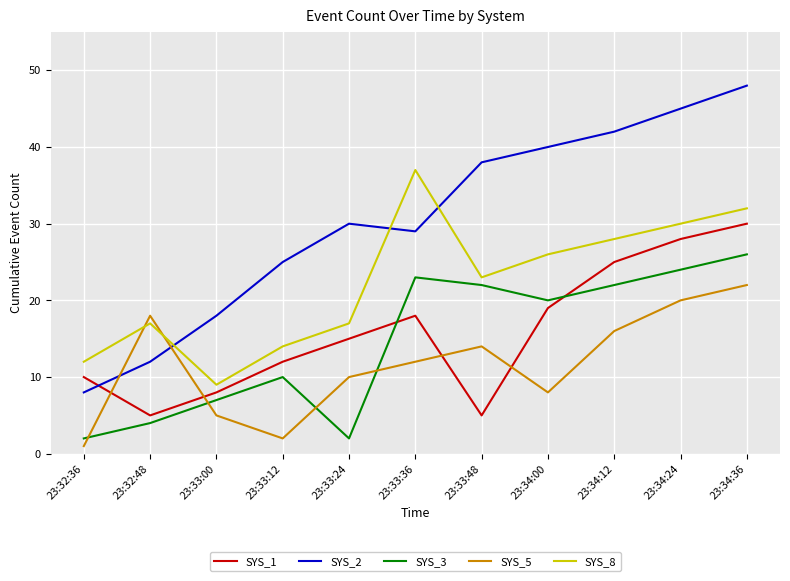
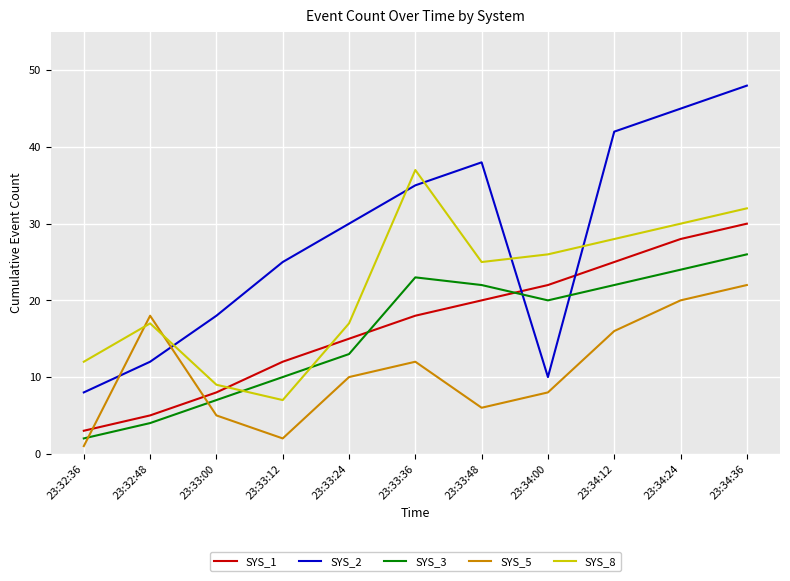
  {
    "SYS_1": {
-     "23:32:36": 10,
+     "23:32:36": 3,
      "23:32:48": 5,
      "23:33:00": 8,
      "23:33:12": 12,
      "23:33:24": 15,
      "23:33:36": 18,
-     "23:33:48": 5,
-     "23:34:00": 19,
+     "23:33:48": 20,
+     "23:34:00": 22,
      "23:34:12": 25,
      "23:34:24": 28,
      "23:34:36": 30
    },
    "SYS_2": {
      "23:32:36": 8,
      "23:32:48": 12,
      "23:33:00": 18,
      "23:33:12": 25,
      "23:33:24": 30,
-     "23:33:36": 29,
+     "23:33:36": 35,
      "23:33:48": 38,
-     "23:34:00": 40,
+     "23:34:00": 10,
      "23:34:12": 42,
      "23:34:24": 45,
      "23:34:36": 48
    },
    "SYS_3": {
      "23:32:36": 2,
      "23:32:48": 4,
      "23:33:00": 7,
      "23:33:12": 10,
-     "23:33:24": 2,
+     "23:33:24": 13,
      "23:33:36": 23,
      "23:33:48": 22,
      "23:34:00": 20,
      "23:34:12": 22,
      "23:34:24": 24,
      "23:34:36": 26
    },
    "SYS_5": {
      "23:32:36": 1,
      "23:32:48": 18,
      "23:33:00": 5,
      "23:33:12": 2,
      "23:33:24": 10,
      "23:33:36": 12,
-     "23:33:48": 14,
+     "23:33:48": 6,
      "23:34:00": 8,
      "23:34:12": 16,
      "23:34:24": 20,
      "23:34:36": 22
    },
    "SYS_8": {
      "23:32:36": 12,
      "23:32:48": 17,
      "23:33:00": 9,
-     "23:33:12": 14,
+     "23:33:12": 7,
      "23:33:24": 17,
      "23:33:36": 37,
-     "23:33:48": 23,
+     "23:33:48": 25,
      "23:34:00": 26,
      "23:34:12": 28,
      "23:34:24": 30,
      "23:34:36": 32
    }
  }
